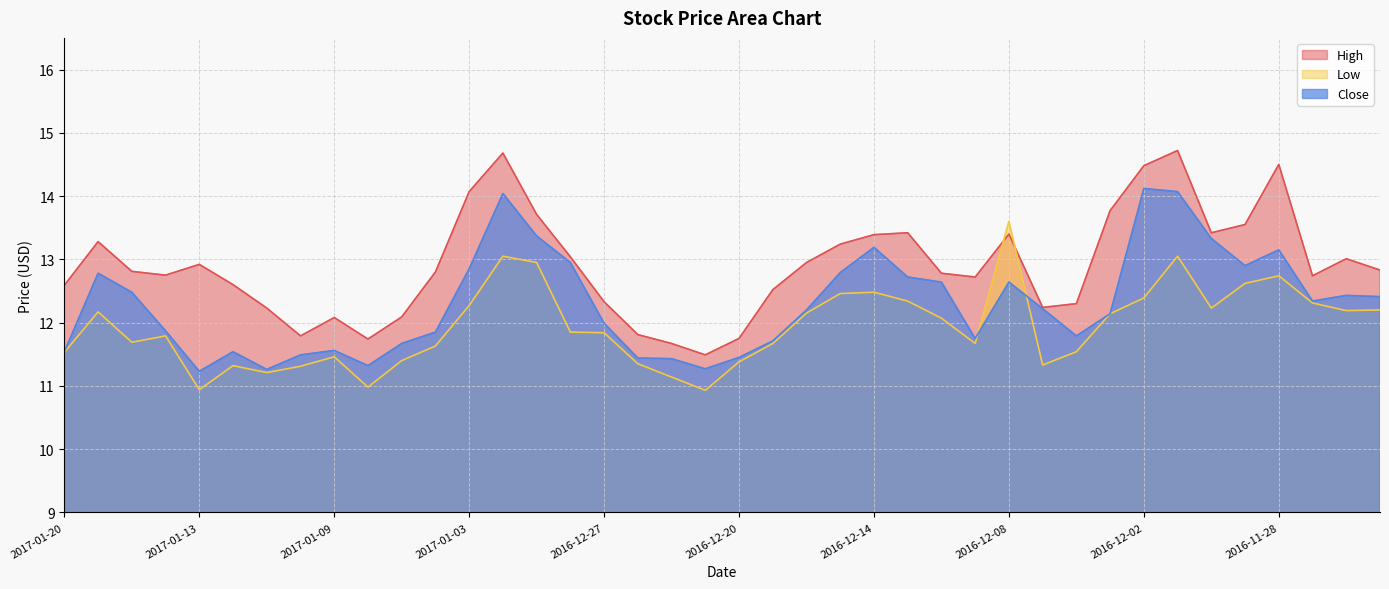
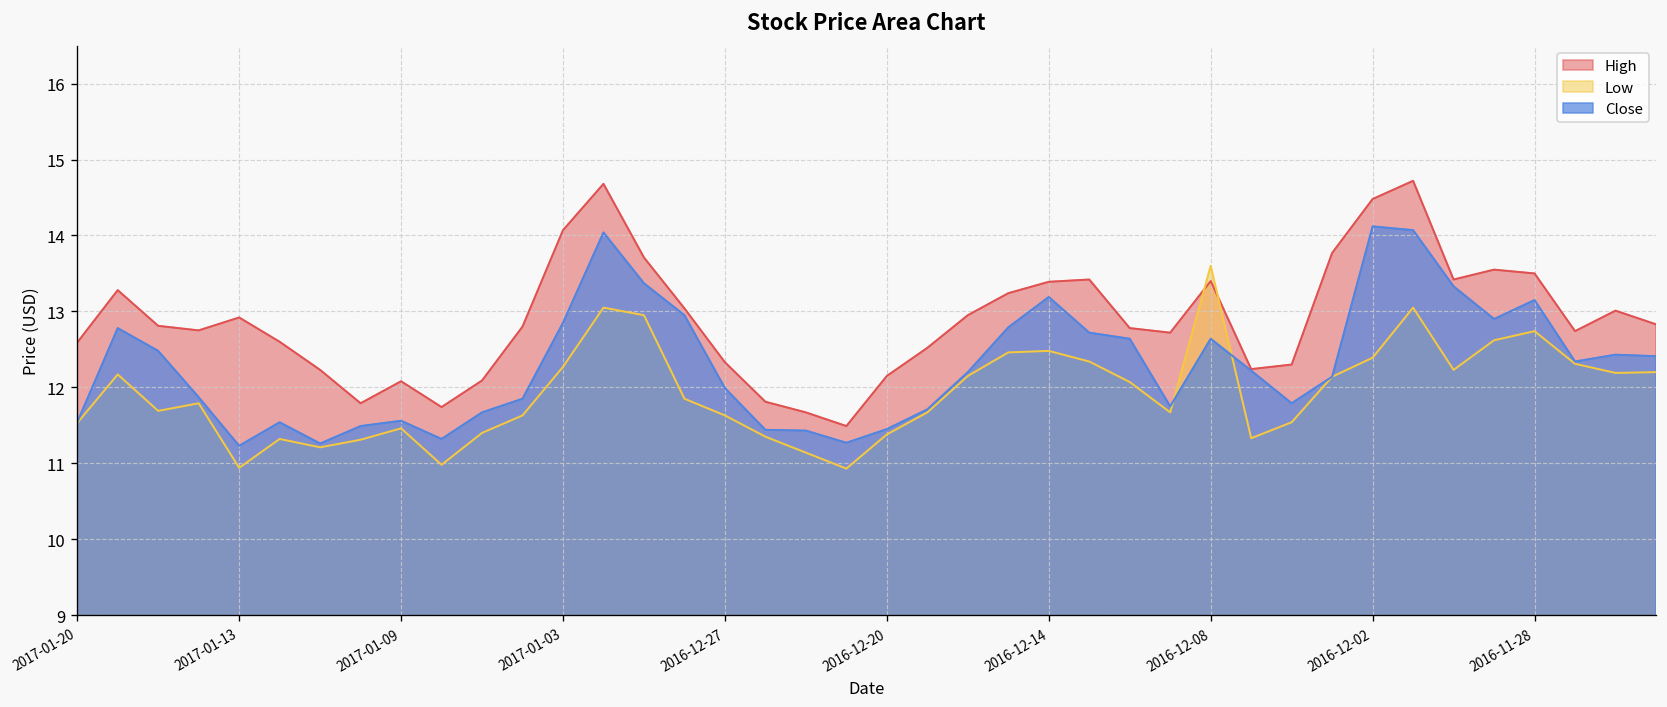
  {
    "High": {
      "2017-01-20": 12.6,
      "2017-01-13": 12.9,
      "2017-01-09": 12.1,
      "2017-01-03": 14.1,
      "2016-12-27": 12.3,
-     "2016-12-20": 11.8,
+     "2016-12-20": 12.2,
      "2016-12-14": 13.4,
      "2016-12-08": 13.4,
      "2016-12-02": 14.5,
-     "2016-11-28": 14.5
+     "2016-11-28": 13.5
    },
    "Low": {
      "2017-01-13": 10.9,
      "2017-01-09": 11.5,
      "2017-01-03": 12.3,
-     "2016-12-27": 11.8,
+     "2016-12-27": 11.6,
      "2016-12-20": 11.4,
      "2016-12-14": 12.5,
      "2016-12-08": 13.6,
      "2016-12-02": 12.4,
      "2016-11-28": 12.7
    },
    "Close": {
      "2017-01-13": 11.2,
      "2017-01-09": 11.6,
      "2017-01-03": 12.9,
      "2016-12-27": 12.0,
      "2016-12-20": 11.5,
      "2016-12-14": 13.2,
      "2016-12-08": 12.6,
      "2016-12-02": 14.1,
      "2016-11-28": 13.2
    }
  }
